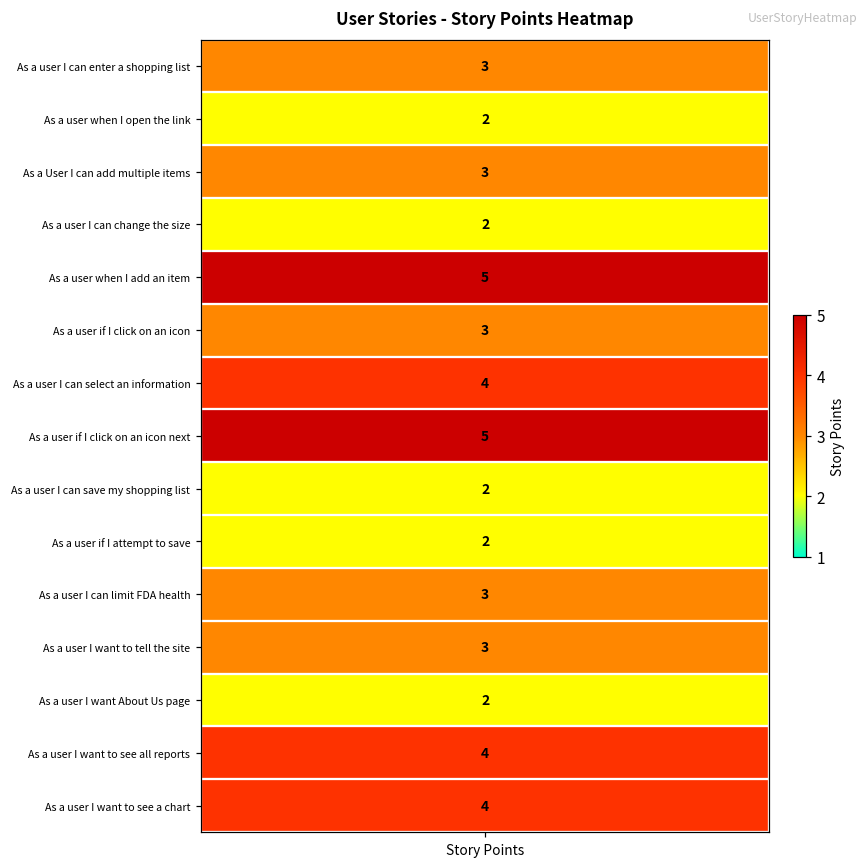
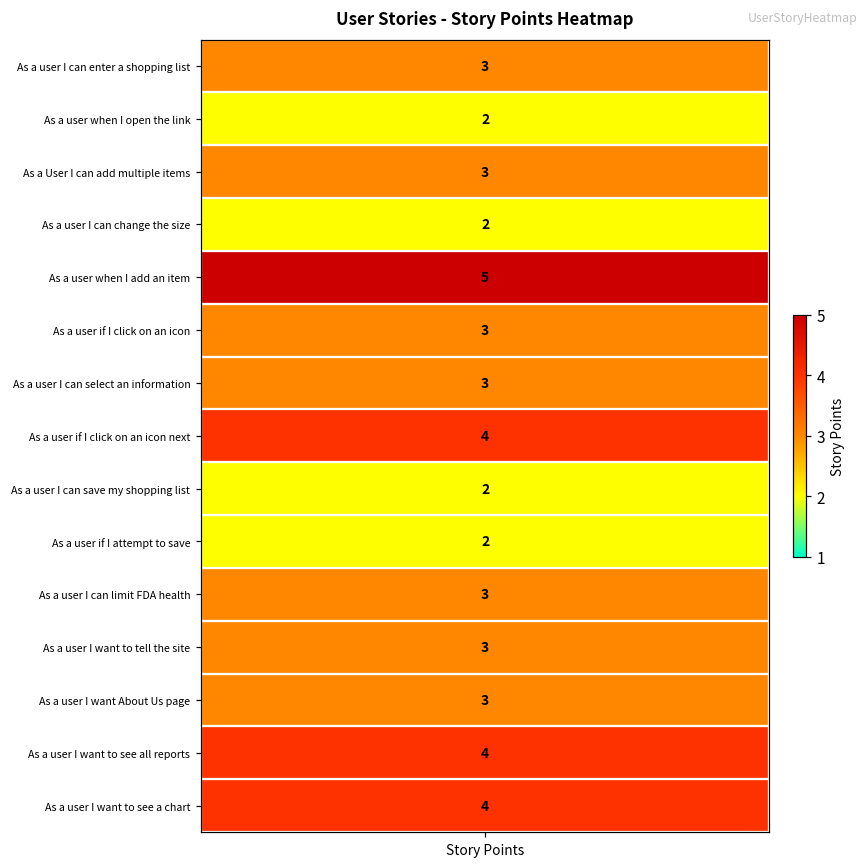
  {
    "As a user I can enter a shopping list": {
      "Story Points": 3
    },
    "As a user when I open the link": {
      "Story Points": 2
    },
    "As a User I can add multiple items": {
      "Story Points": 3
    },
    "As a user I can change the size": {
      "Story Points": 2
    },
    "As a user when I add an item": {
      "Story Points": 5
    },
    "As a user if I click on an icon": {
      "Story Points": 3
    },
    "As a user I can select an information": {
-     "Story Points": 4
+     "Story Points": 3
    },
    "As a user if I click on an icon next": {
-     "Story Points": 5
+     "Story Points": 4
    },
    "As a user I can save my shopping list": {
      "Story Points": 2
    },
    "As a user if I attempt to save": {
      "Story Points": 2
    },
    "As a user I can limit FDA health": {
      "Story Points": 3
    },
    "As a user I want to tell the site": {
      "Story Points": 3
    },
    "As a user I want About Us page": {
-     "Story Points": 2
+     "Story Points": 3
    },
    "As a user I want to see all reports": {
      "Story Points": 4
    },
    "As a user I want to see a chart": {
      "Story Points": 4
    }
  }
